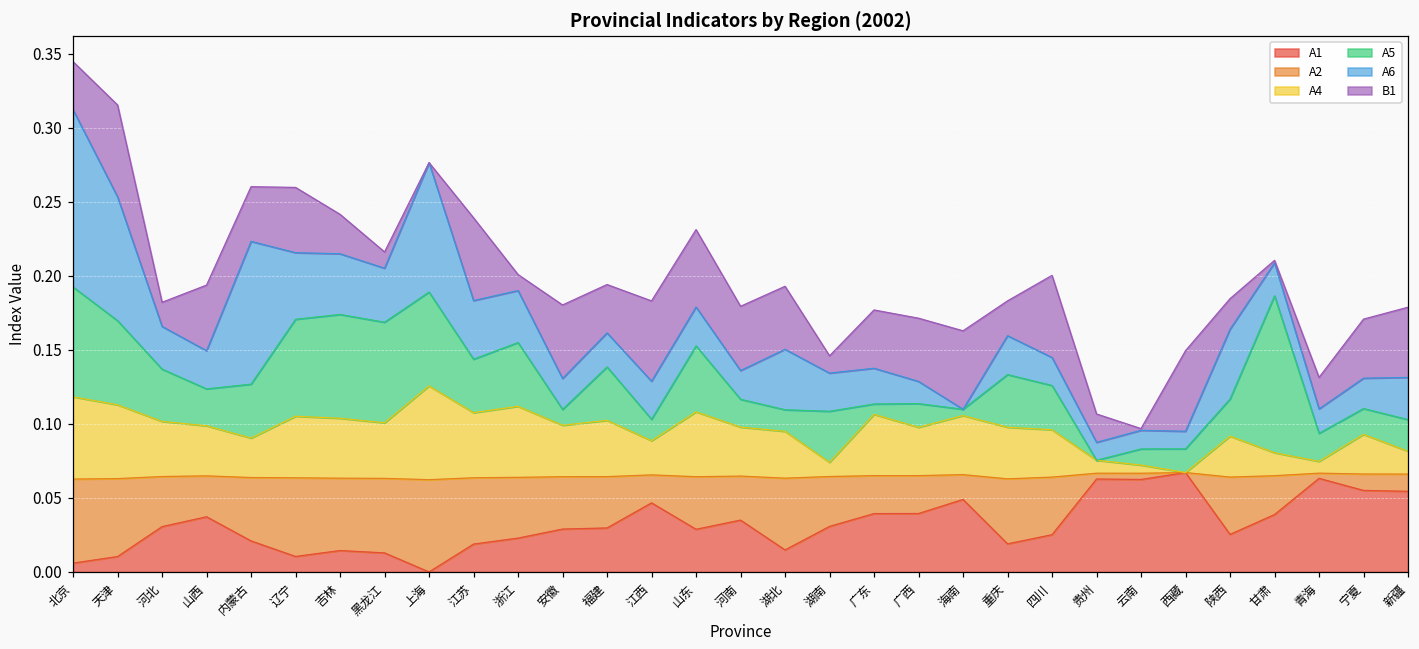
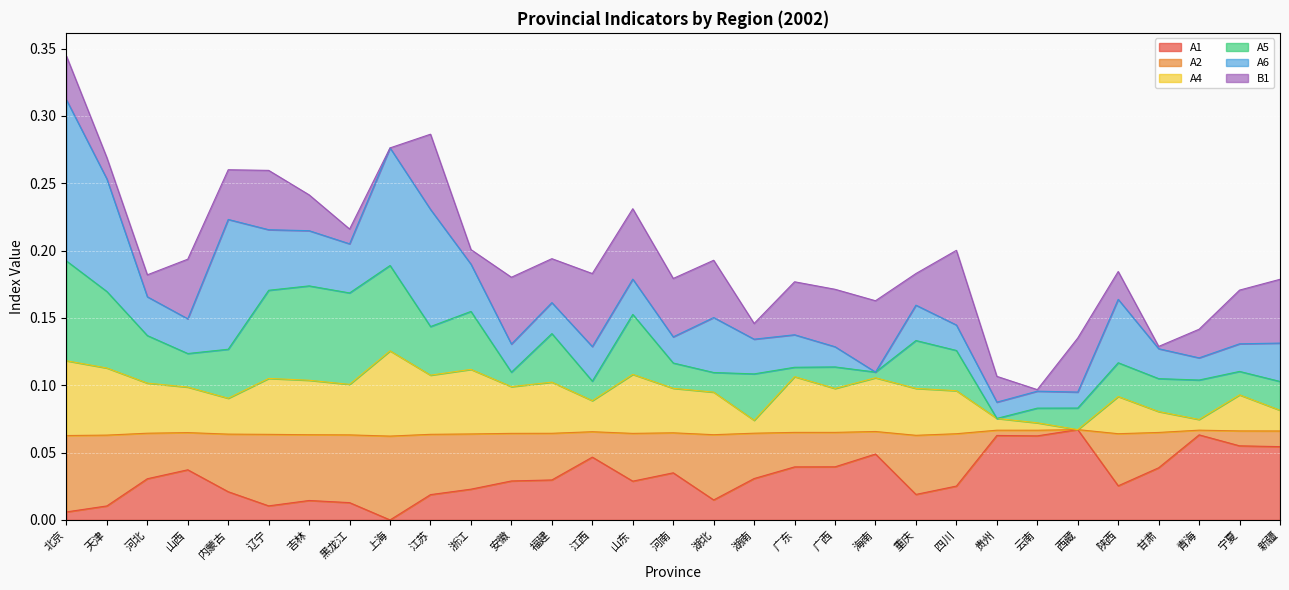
  {
    "A4": {
      "北京": 0.056,
      "天津": 0.050,
      "河北": 0.037,
      "山西": 0.034,
      "内蒙古": 0.027,
      "辽宁": 0.042,
      "吉林": 0.040,
      "黑龙江": 0.038,
      "上海": 0.063,
      "江苏": 0.044,
      "浙江": 0.048,
      "安徽": 0.035,
      "福建": 0.038,
      "江西": 0.023,
      "山东": 0.044,
      "河南": 0.033,
      "湖北": 0.032,
      "湖南": 0.010,
      "广东": 0.041,
      "广西": 0.033,
      "海南": 0.040,
      "重庆": 0.035,
      "四川": 0.032,
      "云南": 0.006,
      "陕西": 0.028,
      "甘肃": 0.016,
      "青海": 0.008,
      "宁夏": 0.027,
      "新疆": 0.015
    },
    "A5": {
      "北京": 0.074,
      "天津": 0.057,
      "河北": 0.035,
      "山西": 0.025,
      "内蒙古": 0.036,
      "辽宁": 0.065,
      "吉林": 0.070,
      "黑龙江": 0.068,
      "上海": 0.063,
      "江苏": 0.036,
      "浙江": 0.043,
      "安徽": 0.011,
      "福建": 0.036,
      "江西": 0.014,
      "山东": 0.045,
      "河南": 0.019,
      "湖北": 0.015,
      "湖南": 0.034,
      "广东": 0.007,
      "广西": 0.016,
      "重庆": 0.036,
      "四川": 0.030,
      "云南": 0.011,
      "西藏": 0.016,
      "陕西": 0.025,
-     "甘肃": 0.106,
-     "青海": 0.019,
+     "甘肃": 0.024,
+     "青海": 0.029,
      "宁夏": 0.017,
      "新疆": 0.021
    },
    "A6": {
      "北京": 0.120,
      "天津": 0.084,
      "河北": 0.029,
      "山西": 0.026,
      "内蒙古": 0.096,
      "辽宁": 0.045,
      "吉林": 0.041,
      "黑龙江": 0.036,
-     "江苏": 0.040,
+     "江苏": 0.087,
      "浙江": 0.035,
      "安徽": 0.021,
      "福建": 0.023,
      "江西": 0.026,
      "山东": 0.026,
      "河南": 0.019,
      "湖北": 0.041,
      "湖南": 0.026,
      "广东": 0.024,
      "广西": 0.015,
      "重庆": 0.026,
      "四川": 0.019,
      "贵州": 0.012,
      "西藏": 0.012,
      "陕西": 0.047,
      "青海": 0.016,
      "宁夏": 0.021,
      "新疆": 0.028
    },
    "B1": {
      "北京": 0.032,
-     "天津": 0.062,
+     "天津": 0.016,
      "河北": 0.016,
      "山西": 0.044,
      "内蒙古": 0.037,
      "辽宁": 0.044,
      "吉林": 0.027,
      "黑龙江": 0.011,
      "江苏": 0.056,
      "浙江": 0.011,
      "安徽": 0.050,
      "福建": 0.033,
      "江西": 0.054,
      "山东": 0.052,
      "河南": 0.043,
      "湖北": 0.043,
      "湖南": 0.012,
      "广东": 0.039,
      "广西": 0.043,
      "海南": 0.053,
      "重庆": 0.023,
      "四川": 0.055,
      "贵州": 0.019,
-     "西藏": 0.054,
+     "西藏": 0.040,
      "陕西": 0.021,
      "青海": 0.021,
      "宁夏": 0.040,
      "新疆": 0.047
    }
  }
